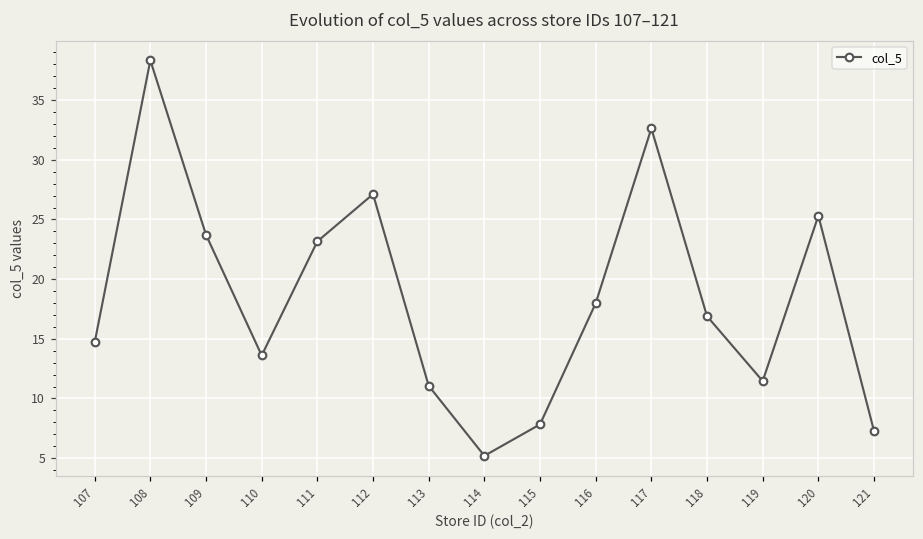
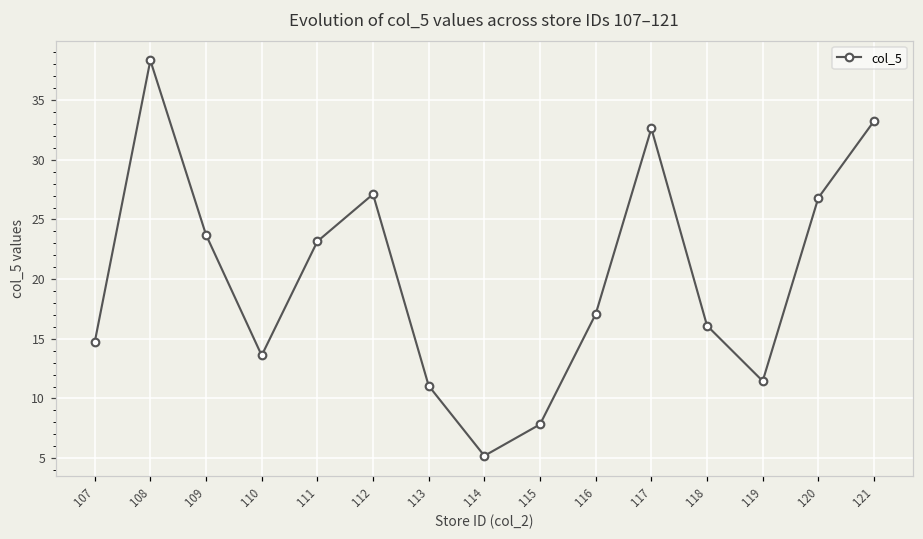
  {
    "107": 14.7,
    "108": 38.3,
    "109": 23.7,
    "110": 13.6,
    "111": 23.2,
    "112": 27.1,
    "113": 11.1,
    "114": 5.2,
    "115": 7.8,
-   "116": 18.0,
+   "116": 17.1,
    "117": 32.6,
-   "118": 16.9,
+   "118": 16.1,
    "119": 11.5,
-   "120": 25.3,
-   "121": 7.3
+   "120": 26.8,
+   "121": 33.2
  }
